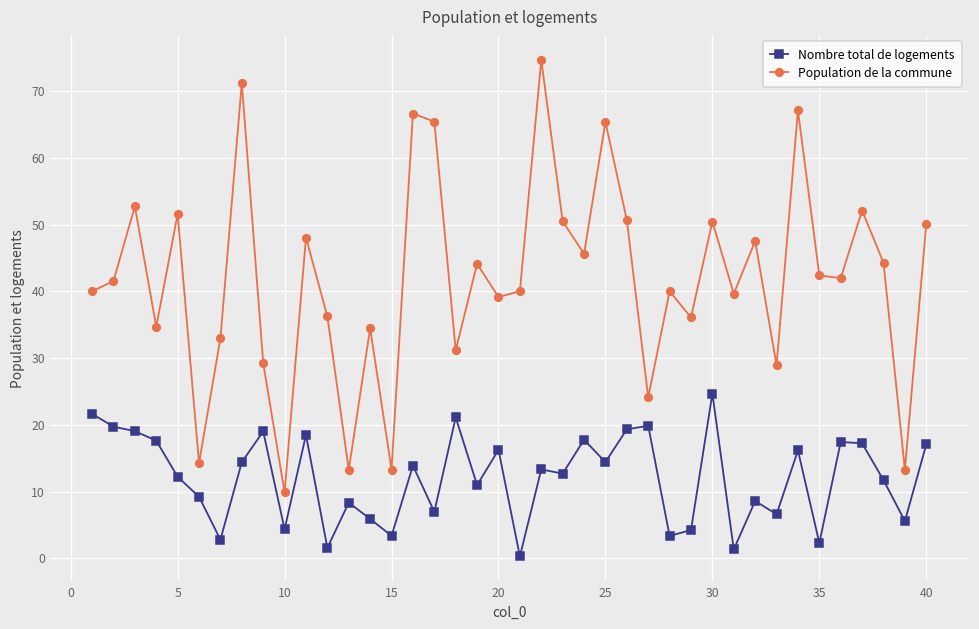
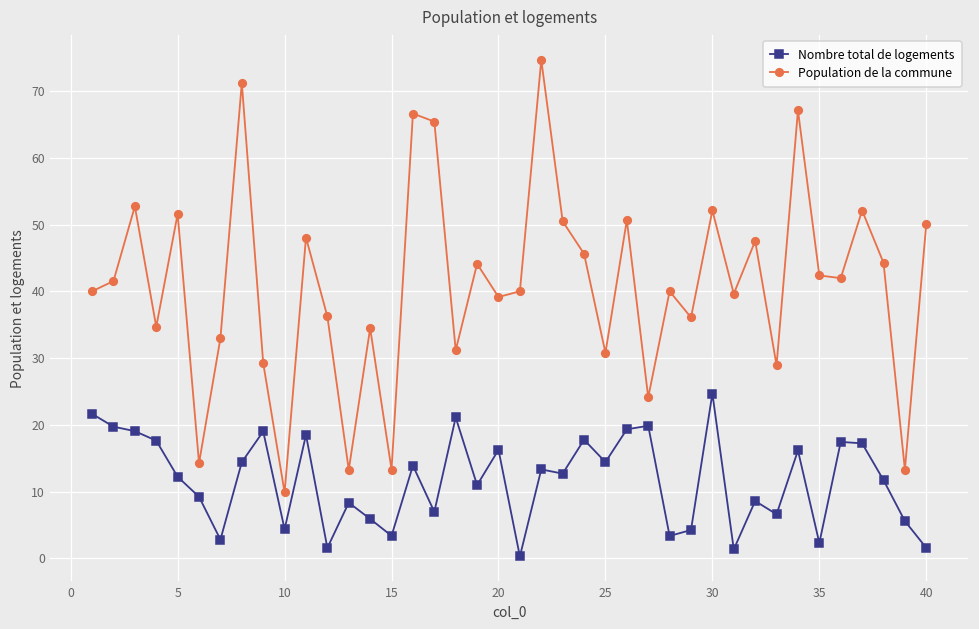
  {
    "Nombre total de logements": {
      "5": 12,
      "10": 4,
      "15": 3,
      "20": 16,
      "25": 14,
      "30": 25,
      "35": 2,
-     "40": 17
+     "40": 2
    },
    "Population de la commune": {
      "5": 52,
      "10": 10,
      "15": 13,
      "20": 39,
-     "25": 65,
-     "30": 50,
+     "25": 31,
+     "30": 52,
      "35": 42,
      "40": 50
    }
  }
